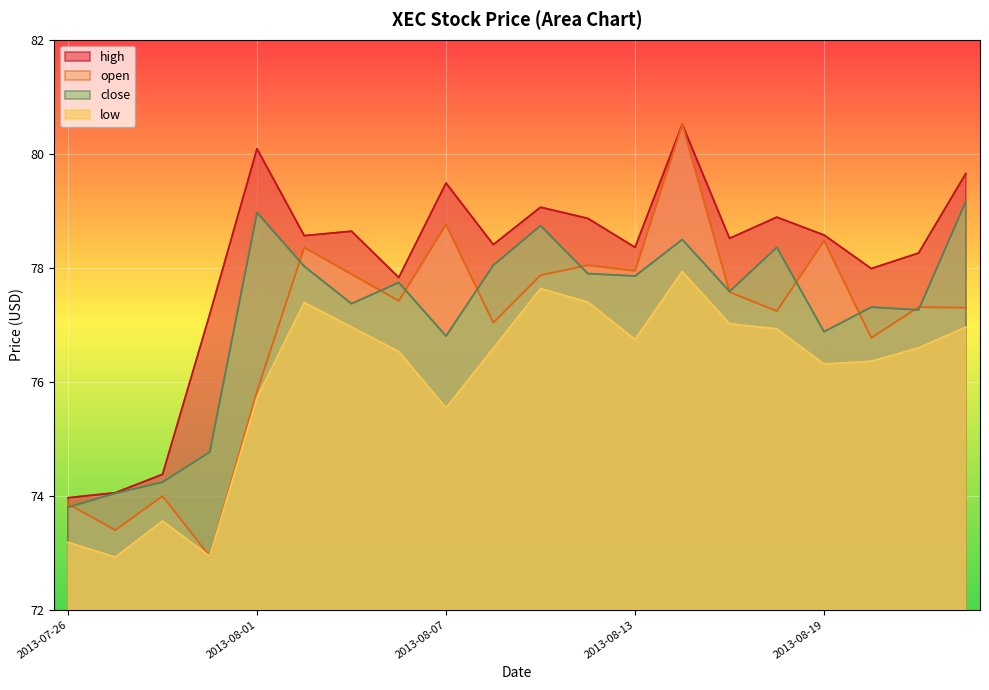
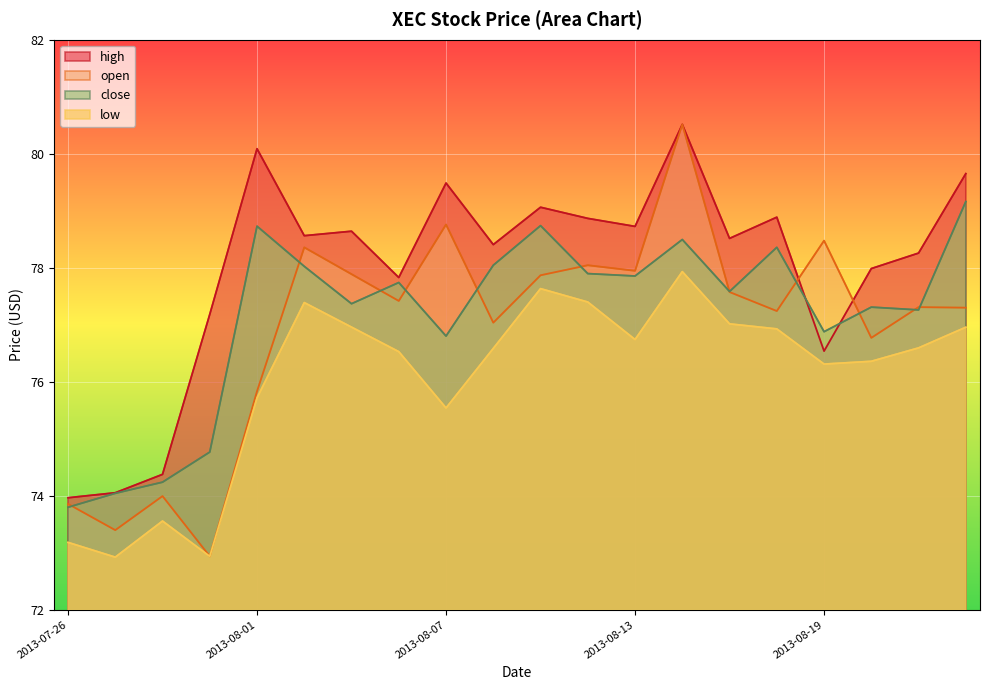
  {
    "high": {
      "2013-07-26": 74.0,
      "2013-08-01": 80.1,
      "2013-08-07": 79.5,
-     "2013-08-13": 78.4,
-     "2013-08-19": 78.6
+     "2013-08-13": 78.7,
+     "2013-08-19": 76.5
    },
    "close": {
      "2013-07-26": 73.8,
-     "2013-08-01": 79.0,
+     "2013-08-01": 78.7,
      "2013-08-07": 76.8,
      "2013-08-13": 77.9,
      "2013-08-19": 76.9
    }
  }
